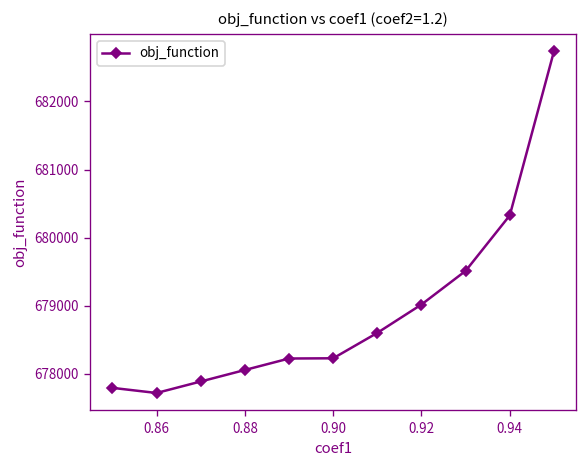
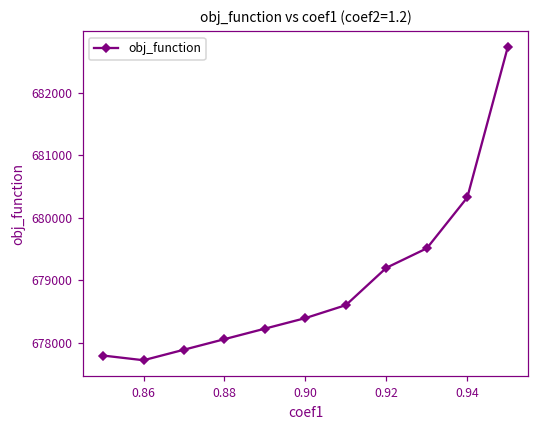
  {
    "0.86": 677700,
    "0.88": 678100,
-   "0.90": 678200,
-   "0.92": 679000,
+   "0.90": 678400,
+   "0.92": 679200,
    "0.94": 680300
  }
